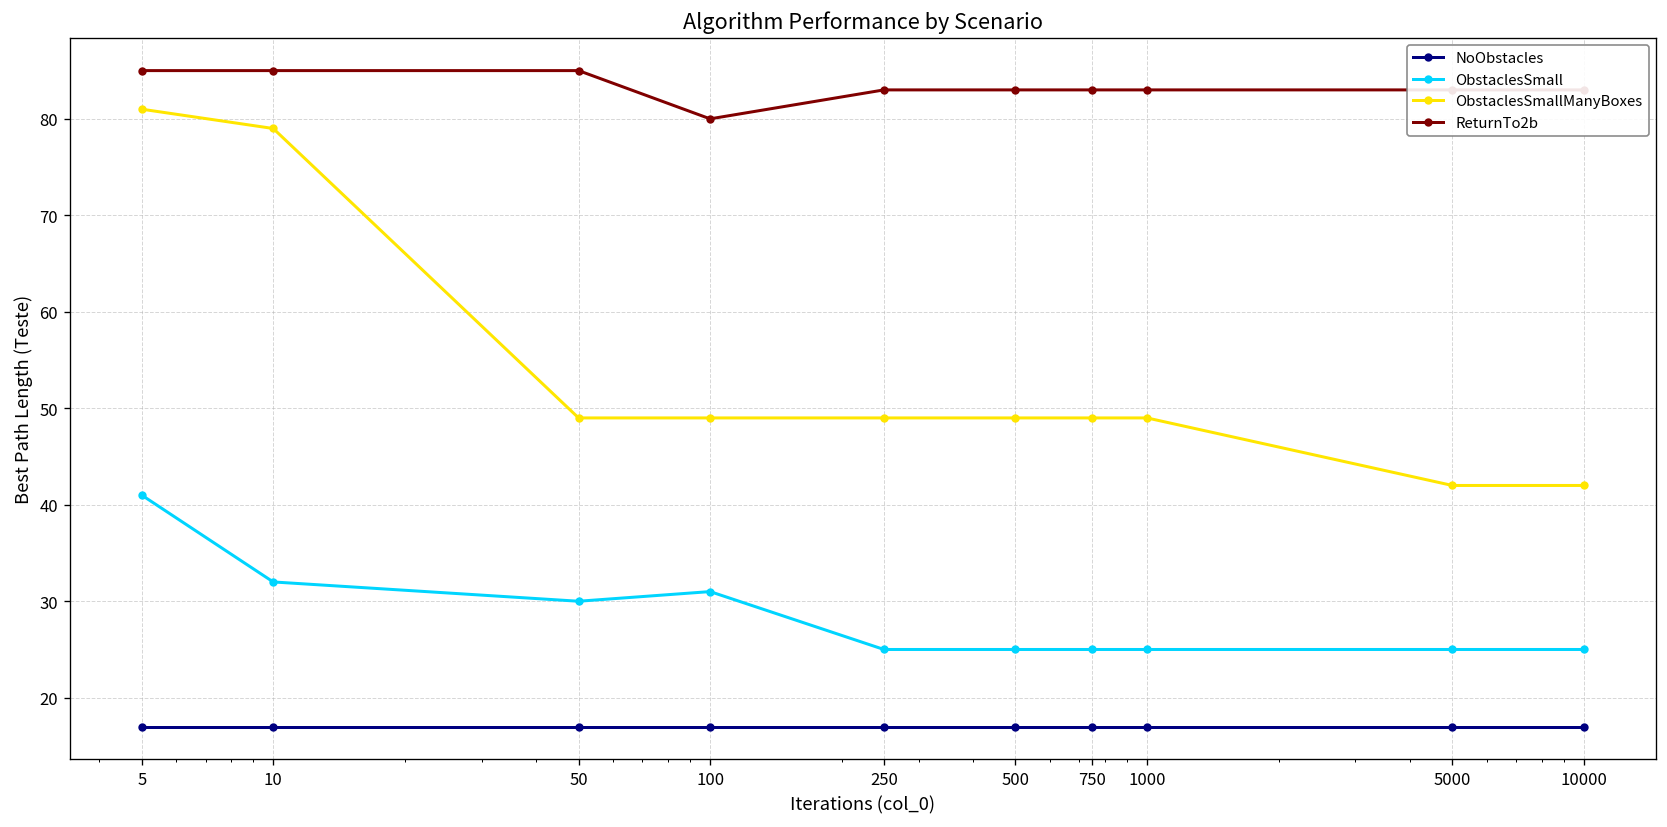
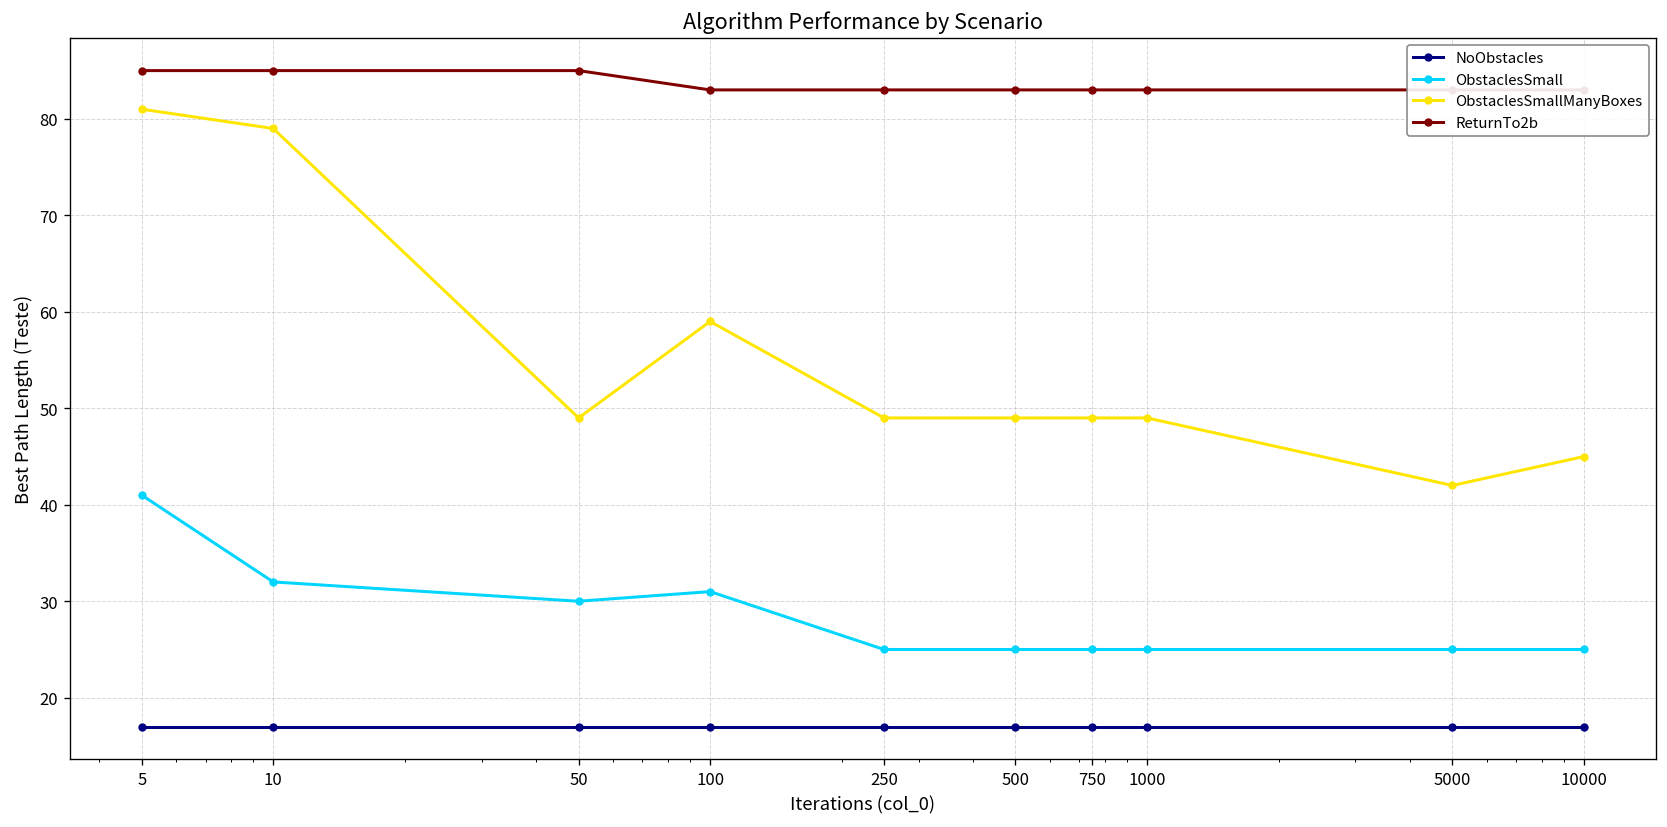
  {
    "NoObstacles": {
      "5": 17,
      "10": 17,
      "50": 17,
      "100": 17,
      "250": 17,
      "500": 17,
      "750": 17,
      "1000": 17,
      "5000": 17,
      "10000": 17
    },
    "ObstaclesSmall": {
      "5": 41,
      "10": 32,
      "50": 30,
      "100": 31,
      "250": 25,
      "500": 25,
      "750": 25,
      "1000": 25,
      "5000": 25,
      "10000": 25
    },
    "ObstaclesSmallManyBoxes": {
      "5": 81,
      "10": 79,
      "50": 49,
-     "100": 49,
+     "100": 59,
      "250": 49,
      "500": 49,
      "750": 49,
      "1000": 49,
      "5000": 42,
-     "10000": 42
+     "10000": 45
    },
    "ReturnTo2b": {
      "5": 85,
      "10": 85,
      "50": 85,
-     "100": 80,
+     "100": 83,
      "250": 83,
      "500": 83,
      "750": 83,
      "1000": 83
    }
  }
